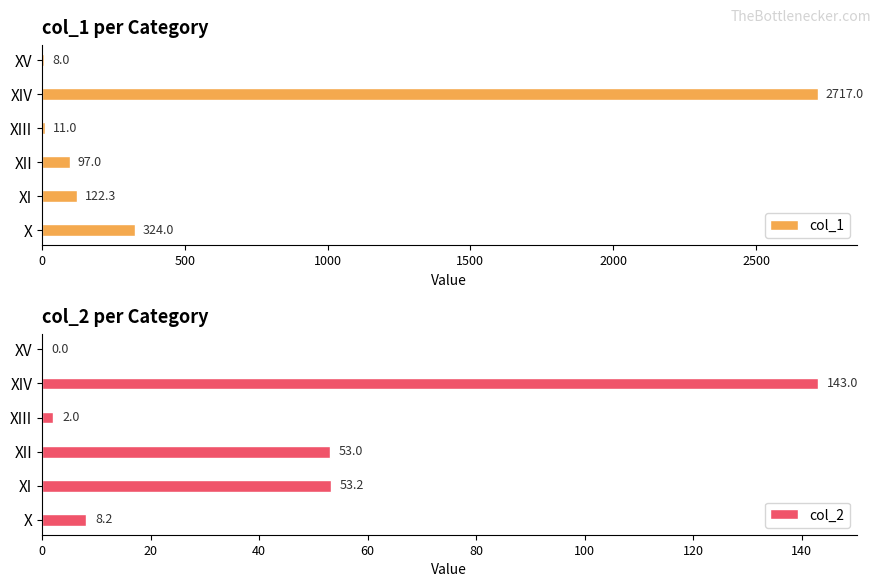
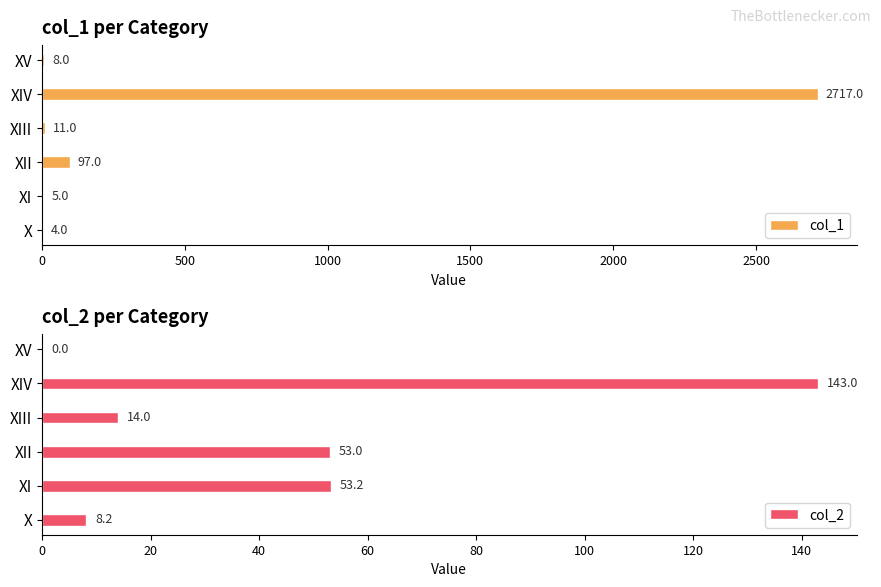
  {
    "col_1 per Category": {
      "XV": 8.0,
      "XIV": 2717.0,
      "XIII": 11.0,
      "XII": 97.0,
-     "XI": 122.3,
-     "X": 324.0
+     "XI": 5.0,
+     "X": 4.0
    },
    "col_2 per Category": {
      "XV": 0.0,
      "XIV": 143.0,
-     "XIII": 2.0,
+     "XIII": 14.0,
      "XII": 53.0,
      "XI": 53.2,
      "X": 8.2
    }
  }
